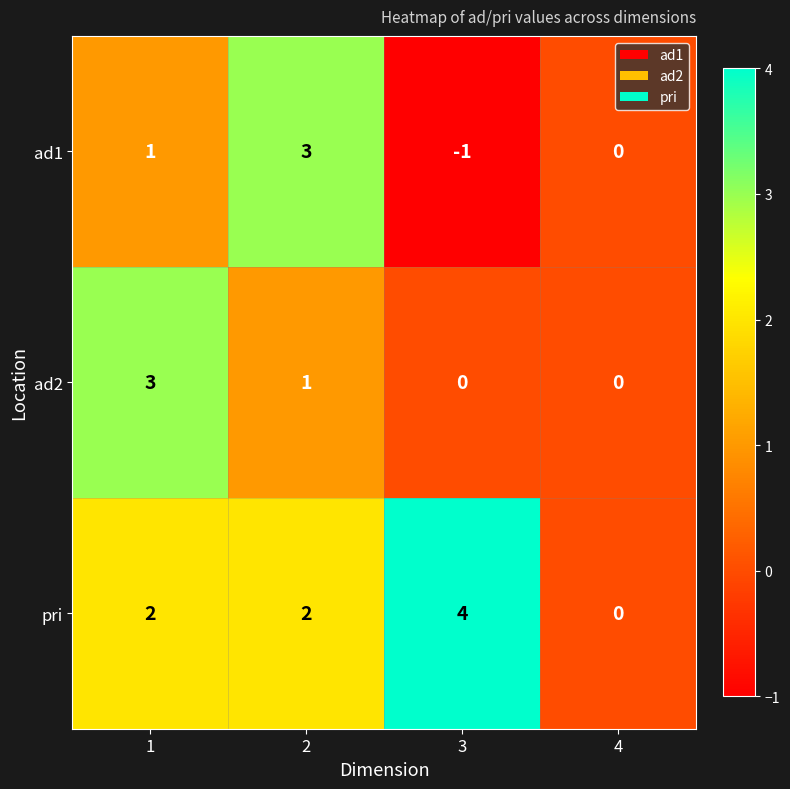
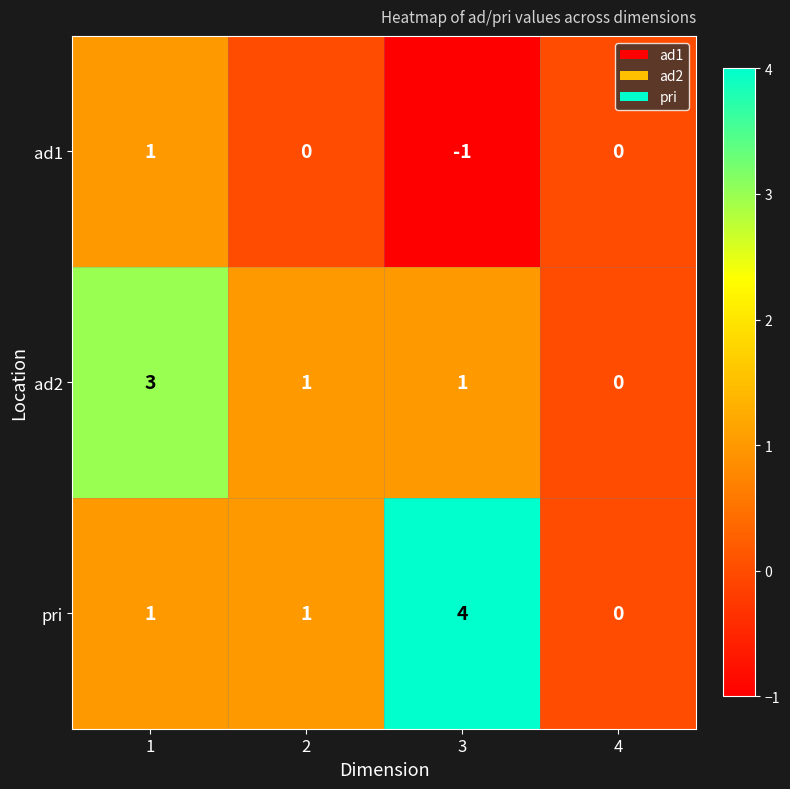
  {
    "ad1": {
      "1": 1,
-     "2": 3,
+     "2": 0,
      "3": -1,
      "4": 0
    },
    "ad2": {
      "1": 3,
      "2": 1,
-     "3": 0,
+     "3": 1,
      "4": 0
    },
    "pri": {
-     "1": 2,
-     "2": 2,
+     "1": 1,
+     "2": 1,
      "3": 4,
      "4": 0
    }
  }
